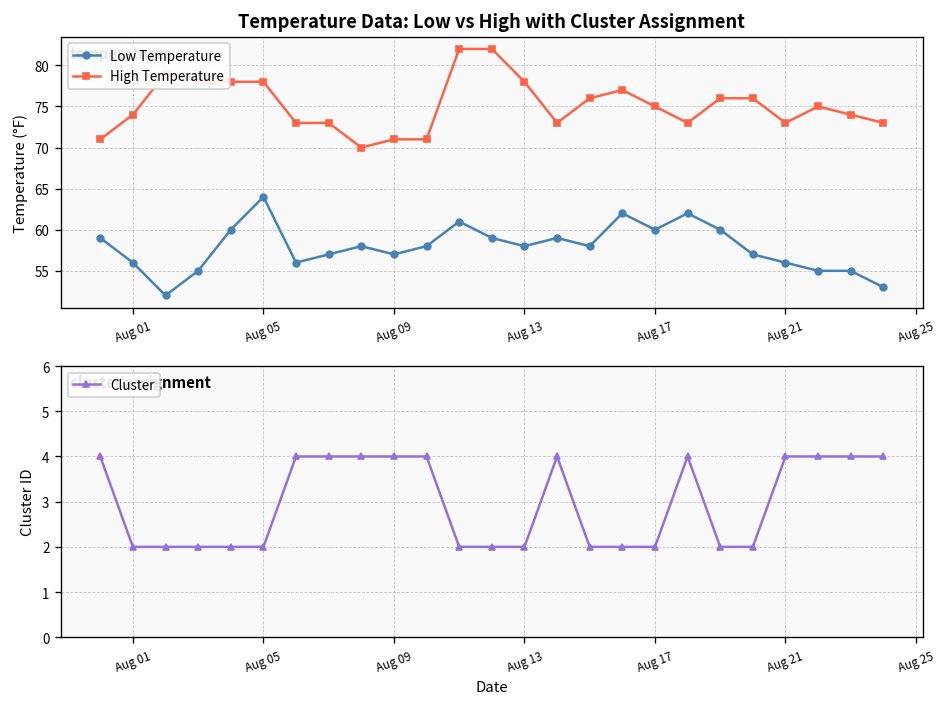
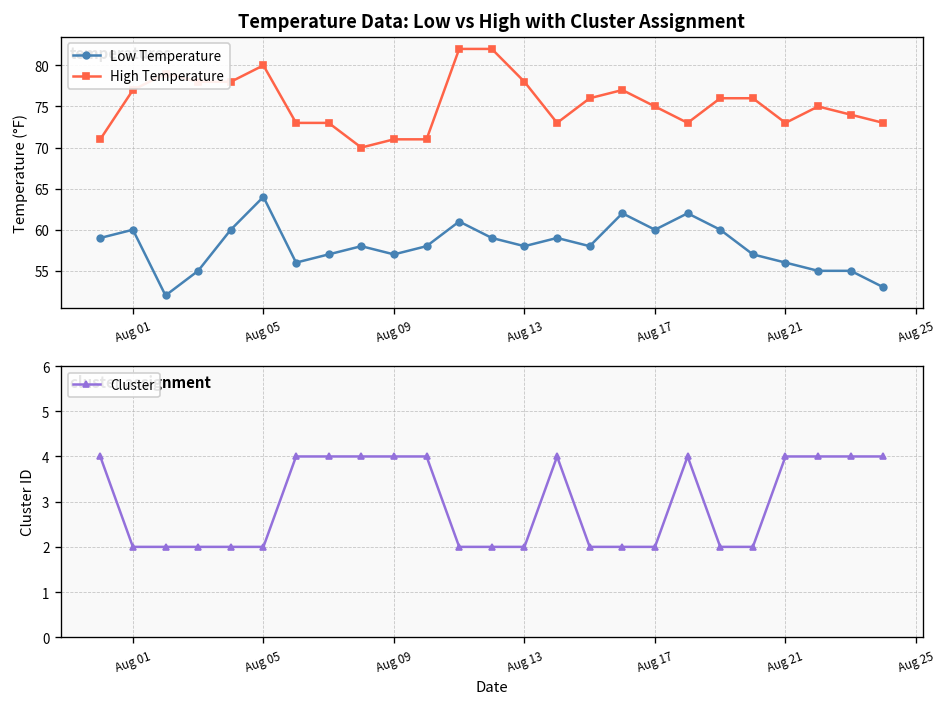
  {
    "Temperature Data: Low vs High with Cluster Assignment": {
      "Low Temperature": {
-       "Aug 01": 56,
+       "Aug 01": 60,
        "Aug 05": 64,
        "Aug 09": 57,
        "Aug 13": 58,
        "Aug 17": 60,
        "Aug 21": 56
      },
      "High Temperature": {
-       "Aug 01": 74,
-       "Aug 05": 78,
+       "Aug 01": 77,
+       "Aug 05": 80,
        "Aug 09": 71,
        "Aug 13": 78,
        "Aug 17": 75,
        "Aug 21": 73
      }
    }
  }
